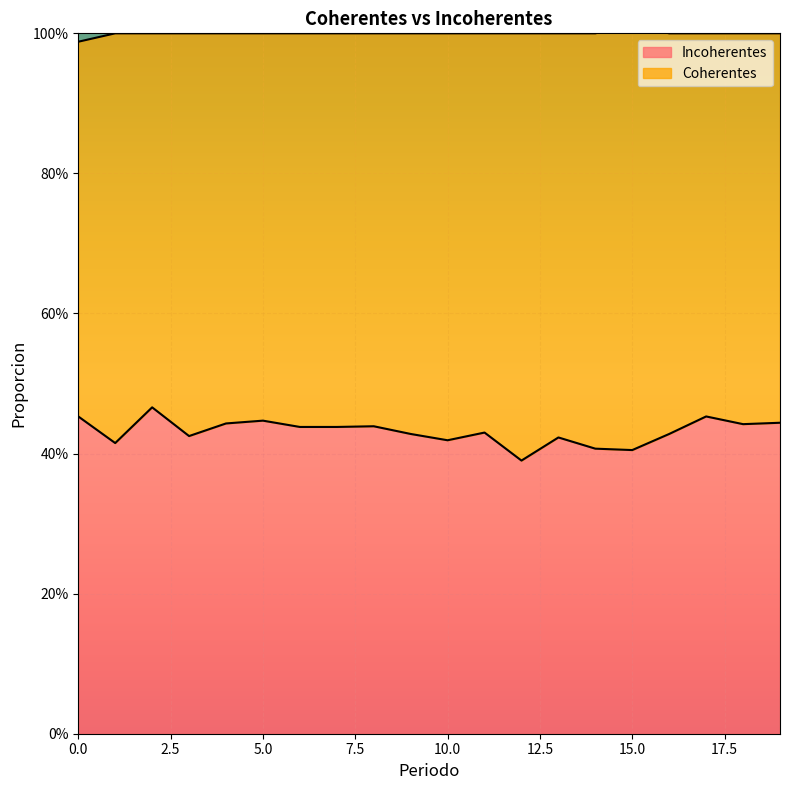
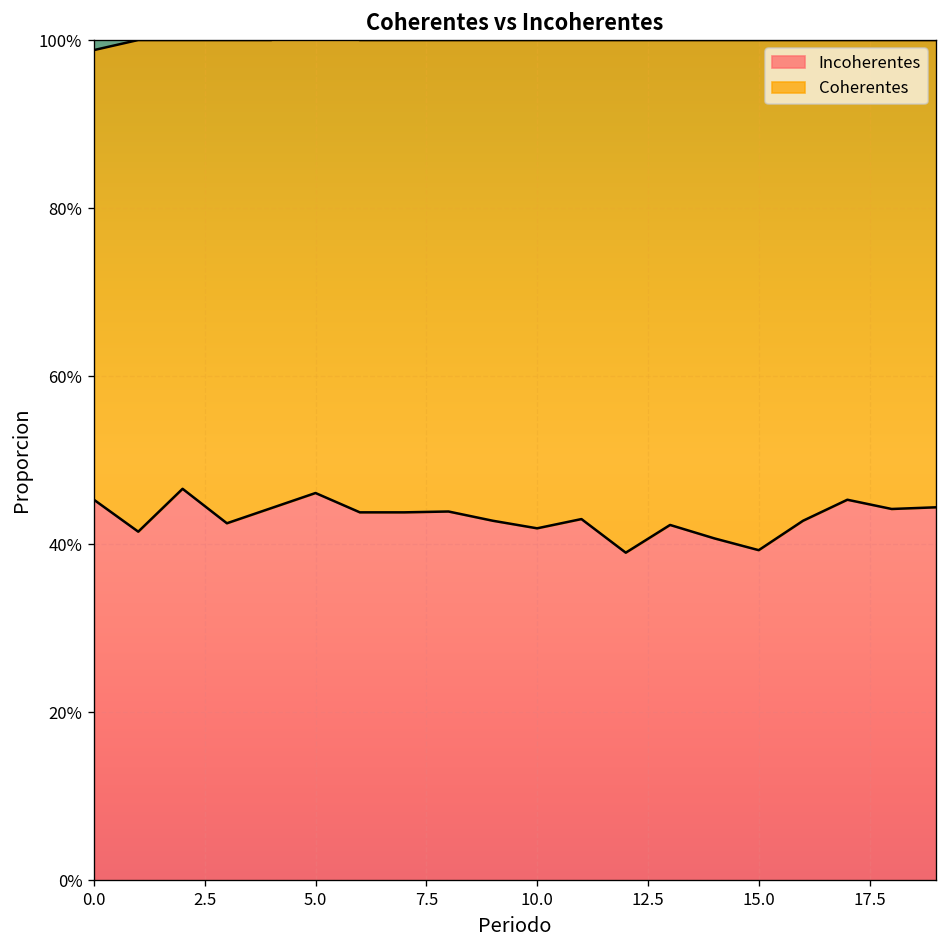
  {
    "Incoherentes": {
      "0.0": "45%",
-     "5.0": "45%",
+     "5.0": "46%",
      "10.0": "42%",
-     "15.0": "41%"
+     "15.0": "39%"
    },
    "Coherentes": {
      "0.0": "53%",
      "10.0": "58%"
    }
  }
